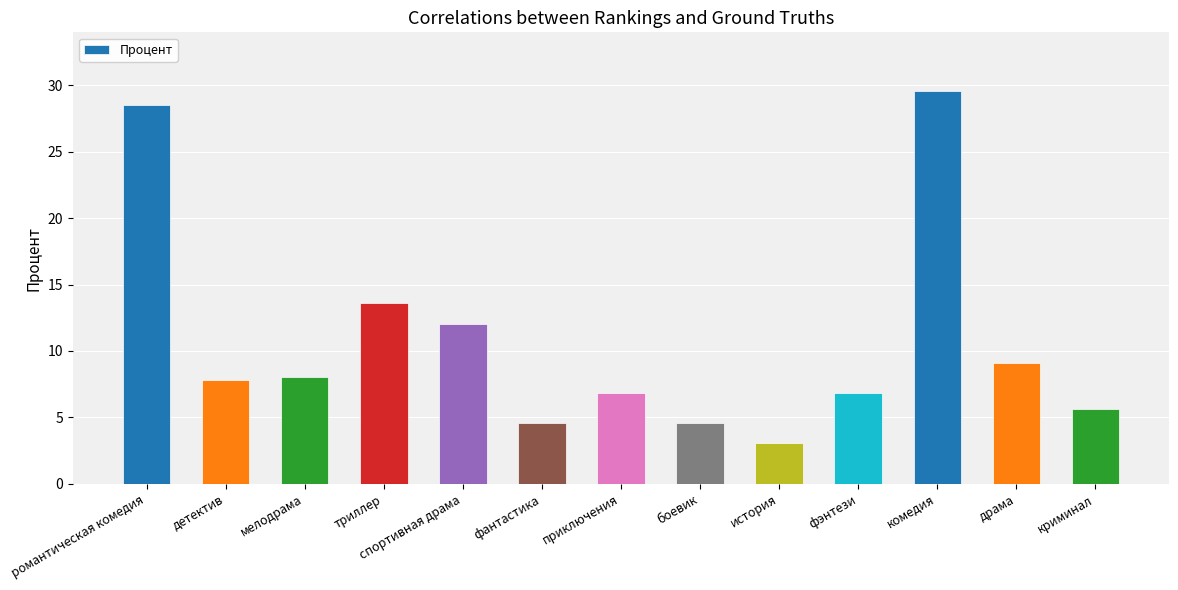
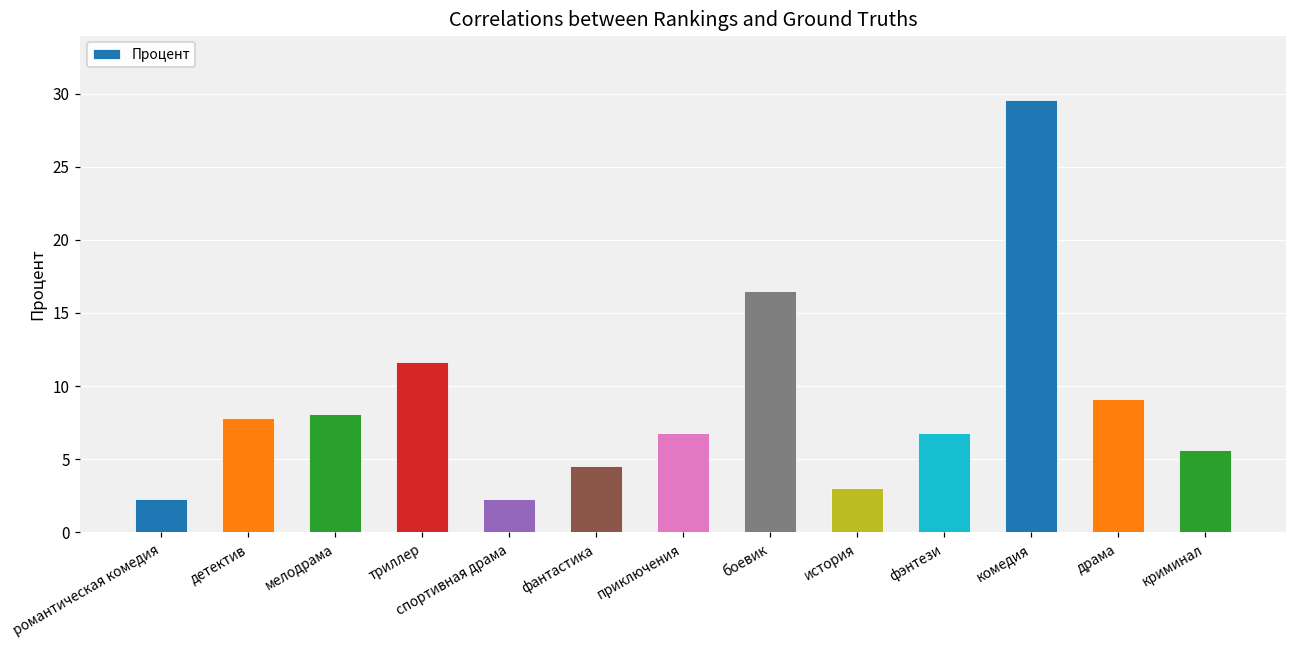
  {
-   "романтическая комедия": 28.5,
+   "романтическая комедия": 2.3,
    "детектив": 7.8,
    "мелодрама": 8.1,
-   "триллер": 13.6,
-   "спортивная драма": 12.1,
+   "триллер": 11.7,
+   "спортивная драма": 2.3,
    "фантастика": 4.5,
    "приключения": 6.8,
-   "боевик": 4.5,
+   "боевик": 16.5,
    "история": 3.1,
    "фэнтези": 6.8,
    "комедия": 29.5,
    "драма": 9.1,
    "криминал": 5.6
  }
